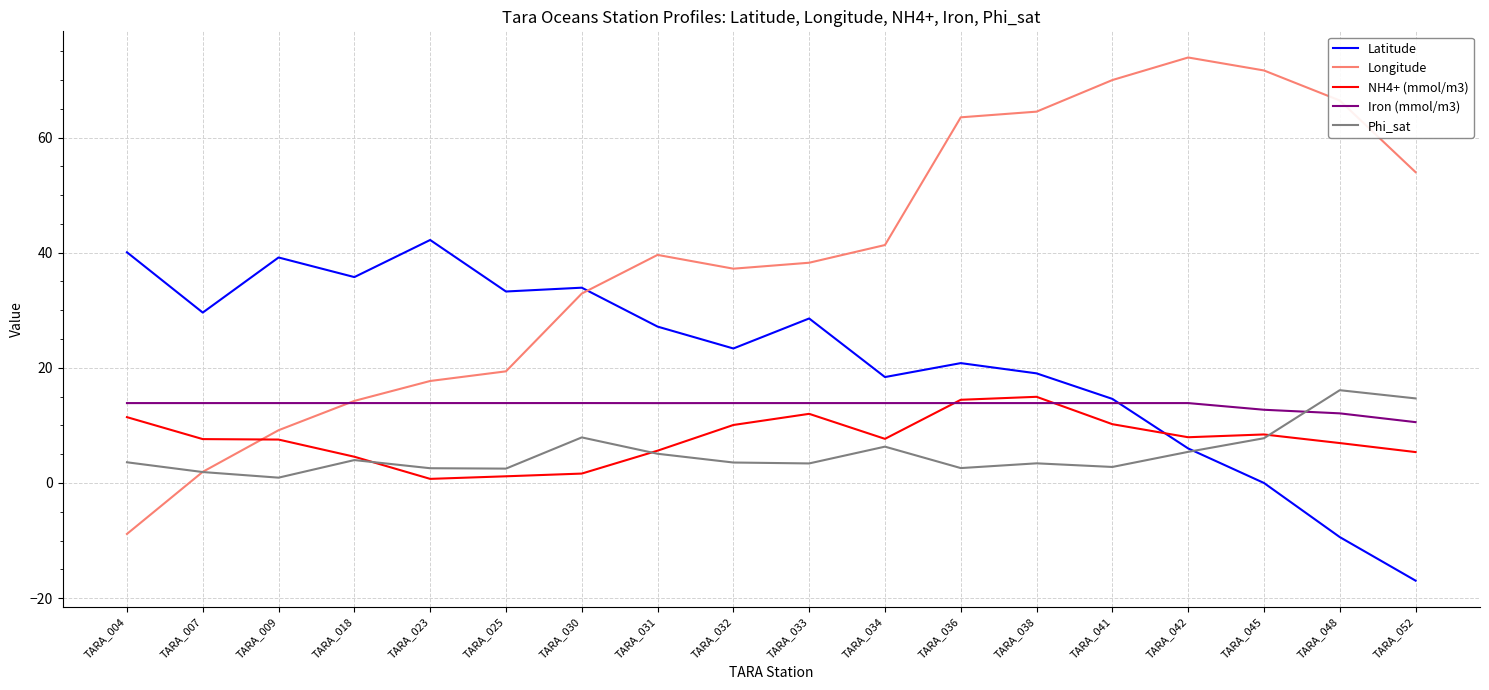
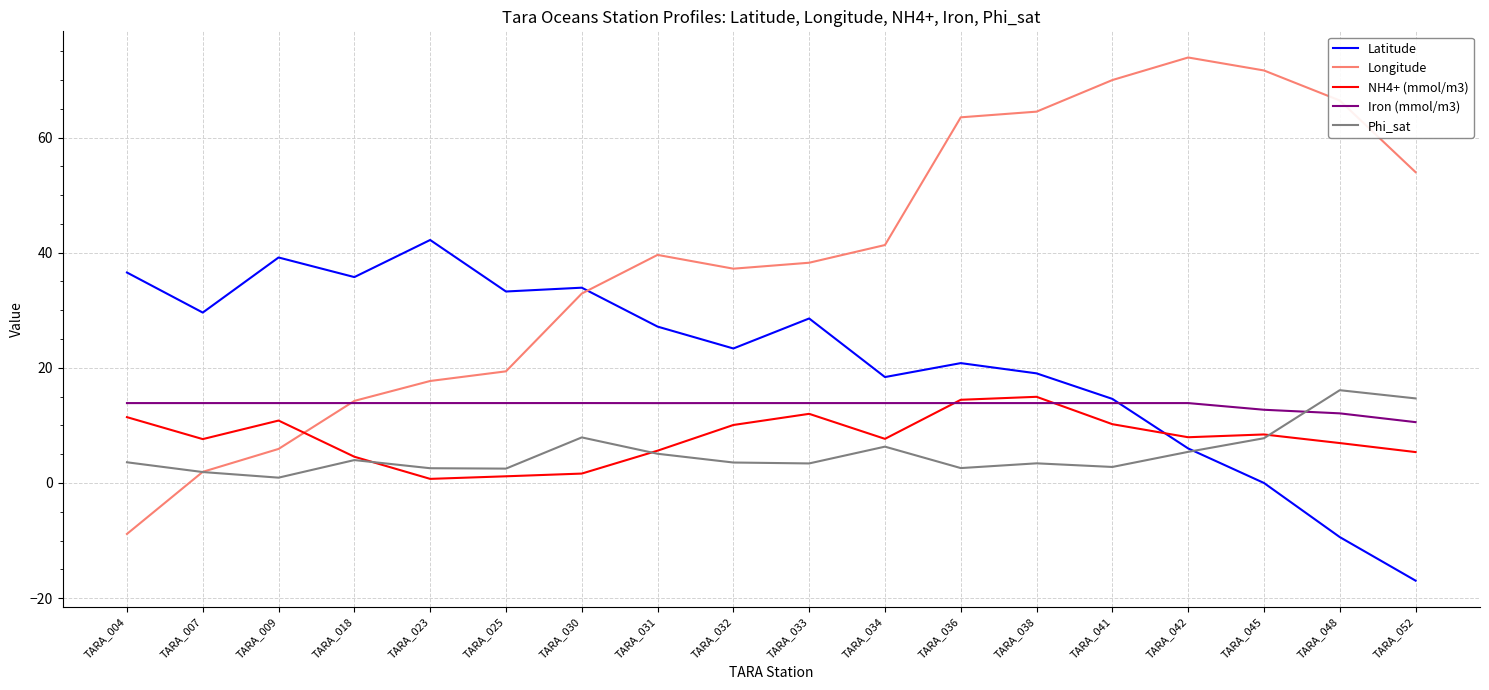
  {
    "Latitude": {
-     "TARA_004": 40,
+     "TARA_004": 37,
      "TARA_007": 30,
      "TARA_009": 39,
      "TARA_018": 36,
      "TARA_023": 42,
      "TARA_025": 33,
      "TARA_030": 34,
      "TARA_031": 27,
      "TARA_032": 23,
      "TARA_033": 29,
      "TARA_034": 18,
      "TARA_036": 21,
      "TARA_038": 19,
      "TARA_041": 15,
      "TARA_042": 6,
      "TARA_045": 0,
      "TARA_048": -9,
      "TARA_052": -17
    },
    "Longitude": {
      "TARA_004": -9,
-     "TARA_009": 9,
+     "TARA_009": 6,
      "TARA_023": 18,
      "TARA_025": 19,
      "TARA_030": 33,
      "TARA_031": 40,
      "TARA_032": 37,
      "TARA_033": 38,
      "TARA_034": 41,
      "TARA_036": 64,
      "TARA_038": 64,
      "TARA_041": 70,
      "TARA_042": 74,
      "TARA_045": 72,
      "TARA_052": 54
    },
    "NH4+ (mmol/m3)": {
      "TARA_004": 11,
      "TARA_007": 8,
-     "TARA_009": 8,
+     "TARA_009": 11,
      "TARA_018": 5,
      "TARA_023": 1,
      "TARA_025": 1,
      "TARA_030": 2,
      "TARA_031": 6,
      "TARA_032": 10,
      "TARA_033": 12,
      "TARA_034": 8,
      "TARA_036": 14,
      "TARA_038": 15,
      "TARA_041": 10,
      "TARA_042": 8,
      "TARA_045": 8,
      "TARA_048": 7,
      "TARA_052": 5
    },
    "Iron (mmol/m3)": {
      "TARA_004": 14,
      "TARA_007": 14,
      "TARA_009": 14,
      "TARA_023": 14,
      "TARA_025": 14,
      "TARA_030": 14,
      "TARA_031": 14,
      "TARA_032": 14,
      "TARA_033": 14,
      "TARA_034": 14,
      "TARA_036": 14,
      "TARA_038": 14,
      "TARA_041": 14,
      "TARA_042": 14,
      "TARA_045": 13,
      "TARA_048": 12,
      "TARA_052": 11
    },
    "Phi_sat": {
      "TARA_004": 4,
      "TARA_009": 1,
      "TARA_018": 4,
      "TARA_023": 3,
      "TARA_025": 2,
      "TARA_030": 8,
      "TARA_031": 5,
      "TARA_032": 4,
      "TARA_033": 3,
      "TARA_034": 6,
      "TARA_036": 3,
      "TARA_038": 3,
      "TARA_041": 3,
      "TARA_042": 5,
      "TARA_045": 8,
      "TARA_048": 16,
      "TARA_052": 15
    }
  }
